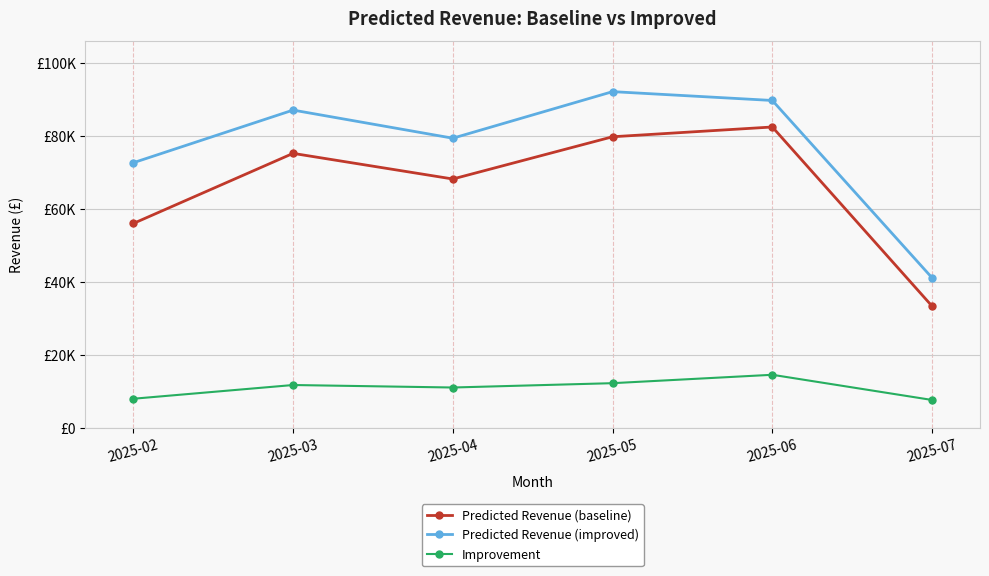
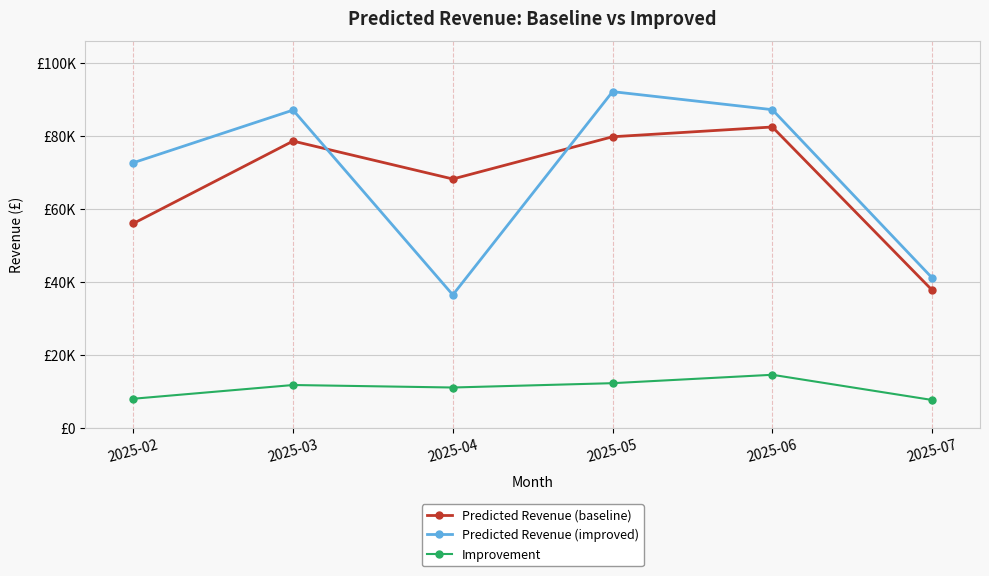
  {
    "Predicted Revenue (baseline)": {
      "2025-02": "£56000",
-     "2025-03": "£75000",
+     "2025-03": "£79000",
      "2025-04": "£68000",
      "2025-05": "£80000",
      "2025-06": "£83000",
-     "2025-07": "£33000"
+     "2025-07": "£38000"
    },
    "Predicted Revenue (improved)": {
      "2025-02": "£73000",
      "2025-03": "£87000",
-     "2025-04": "£79000",
+     "2025-04": "£37000",
      "2025-05": "£92000",
-     "2025-06": "£90000",
+     "2025-06": "£87000",
      "2025-07": "£41000"
    },
    "Improvement": {
      "2025-02": "£8000",
      "2025-03": "£12000",
      "2025-04": "£11000",
      "2025-05": "£12000",
      "2025-06": "£15000",
      "2025-07": "£8000"
    }
  }
